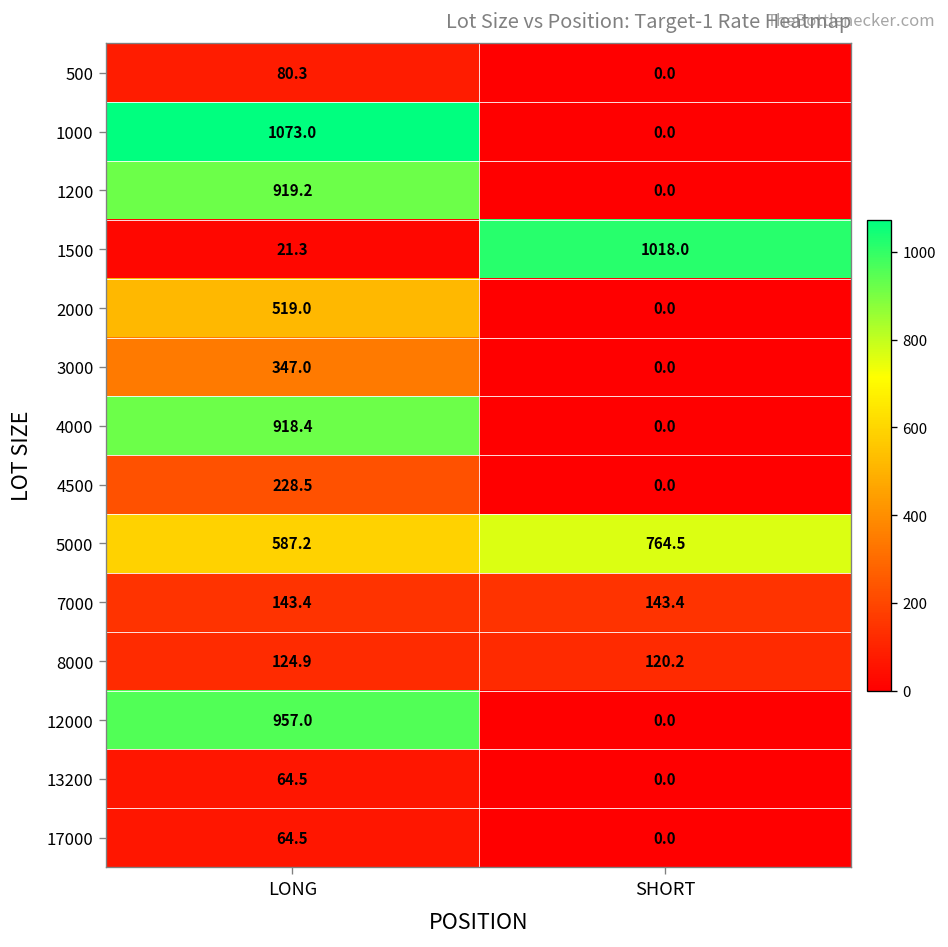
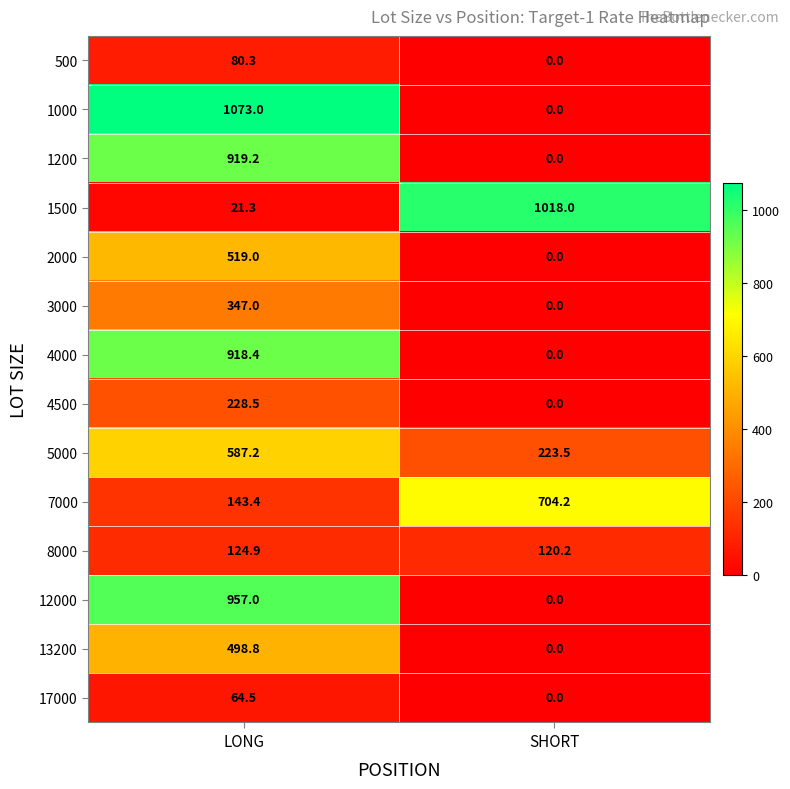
  {
    "500": {
      "LONG": 80.3,
      "SHORT": 0.0
    },
    "1000": {
      "LONG": 1073.0,
      "SHORT": 0.0
    },
    "1200": {
      "LONG": 919.2,
      "SHORT": 0.0
    },
    "1500": {
      "LONG": 21.3,
      "SHORT": 1018.0
    },
    "2000": {
      "LONG": 519.0,
      "SHORT": 0.0
    },
    "3000": {
      "LONG": 347.0,
      "SHORT": 0.0
    },
    "4000": {
      "LONG": 918.4,
      "SHORT": 0.0
    },
    "4500": {
      "LONG": 228.5,
      "SHORT": 0.0
    },
    "5000": {
      "LONG": 587.2,
-     "SHORT": 764.5
+     "SHORT": 223.5
    },
    "7000": {
      "LONG": 143.4,
-     "SHORT": 143.4
+     "SHORT": 704.2
    },
    "8000": {
      "LONG": 124.9,
      "SHORT": 120.2
    },
    "12000": {
      "LONG": 957.0,
      "SHORT": 0.0
    },
    "13200": {
-     "LONG": 64.5,
+     "LONG": 498.8,
      "SHORT": 0.0
    },
    "17000": {
      "LONG": 64.5,
      "SHORT": 0.0
    }
  }
